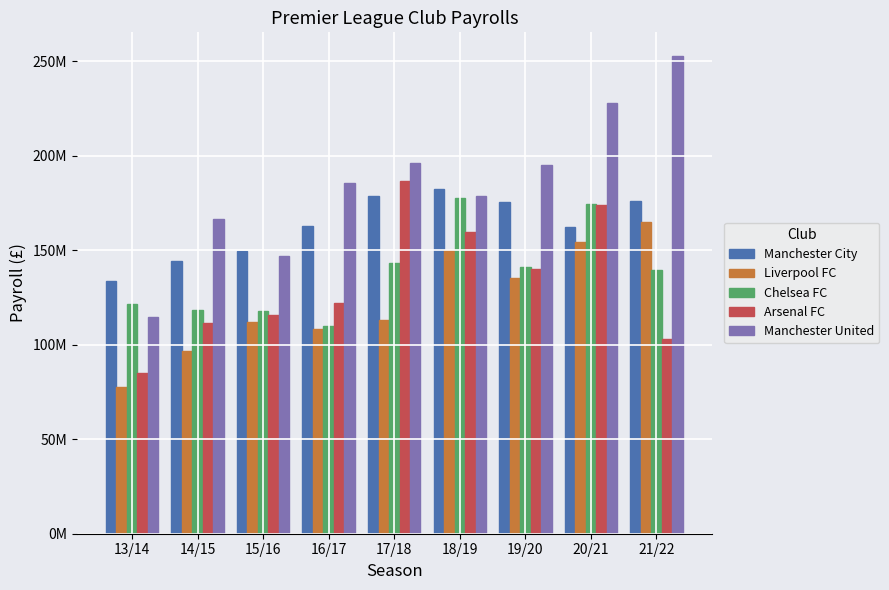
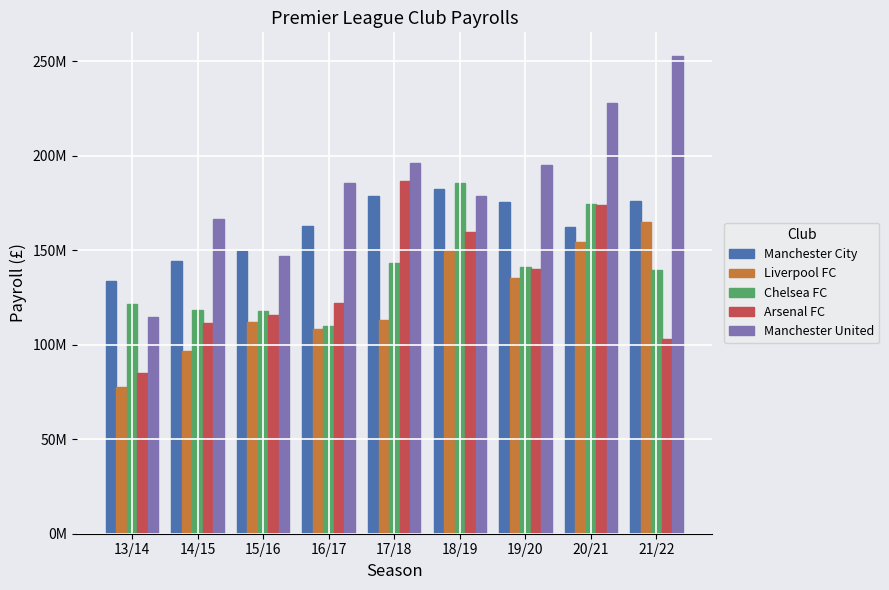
  {
    "Chelsea FC": {
      "13/14": 121000000,
      "14/15": 119000000,
      "15/16": 118000000,
      "16/17": 110000000,
      "17/18": 144000000,
-     "18/19": 178000000,
+     "18/19": 186000000,
      "19/20": 141000000,
      "20/21": 174000000,
      "21/22": 140000000
    }
  }
